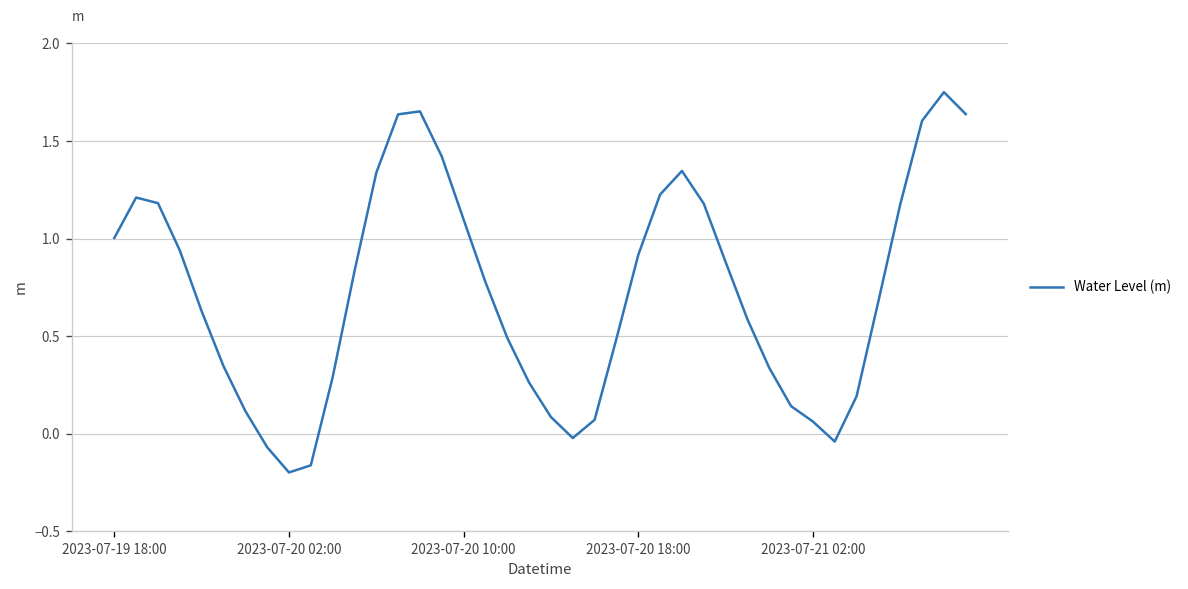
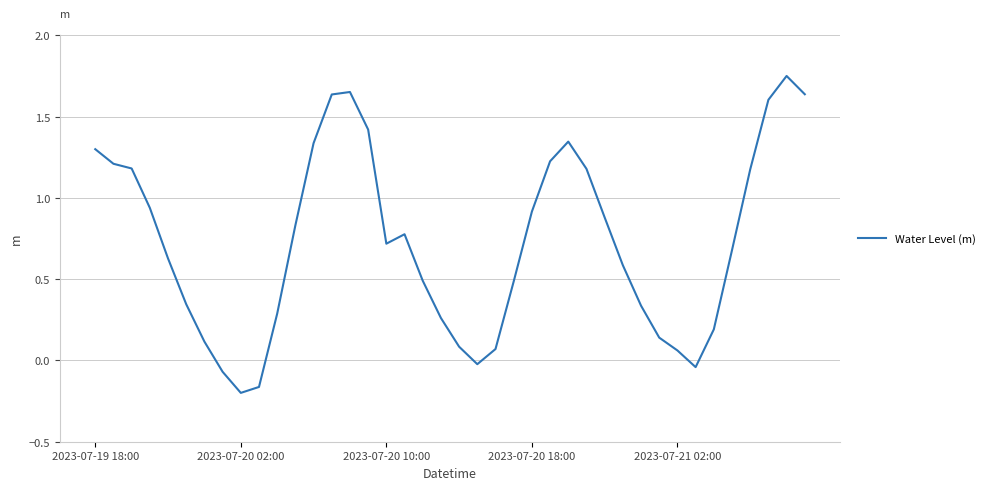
  {
-   "2023-07-19 18:00": 1.00,
+   "2023-07-19 18:00": 1.30,
    "2023-07-20 02:00": -0.20,
-   "2023-07-20 10:00": 1.10,
+   "2023-07-20 10:00": 0.72,
    "2023-07-20 18:00": 0.92,
    "2023-07-21 02:00": 0.06
  }
